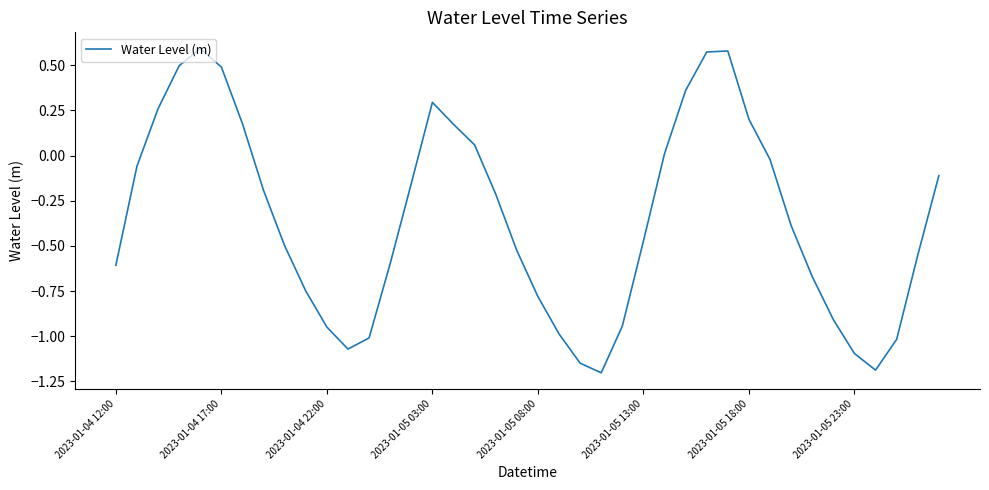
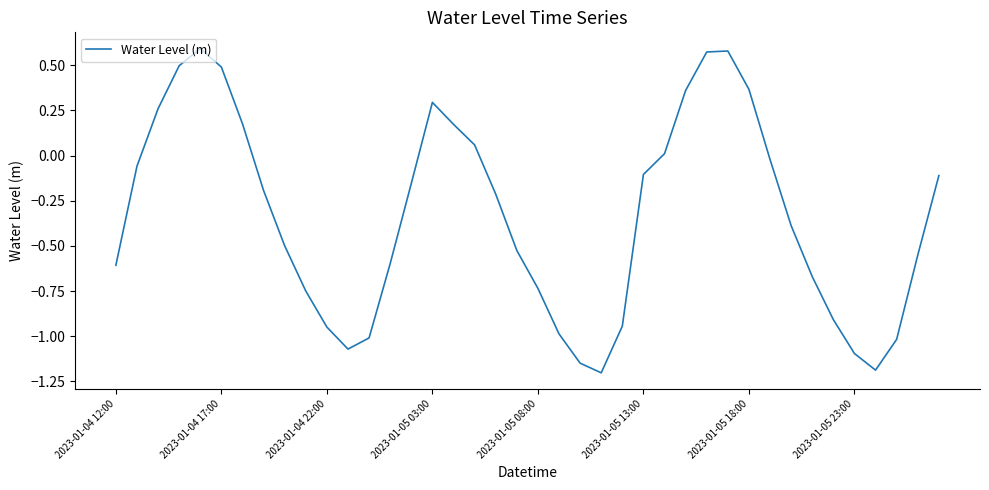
  {
    "2023-01-04 12:00": -0.61,
    "2023-01-04 17:00": 0.49,
    "2023-01-04 22:00": -0.95,
    "2023-01-05 03:00": 0.29,
-   "2023-01-05 08:00": -0.78,
-   "2023-01-05 13:00": -0.47,
-   "2023-01-05 18:00": 0.20,
+   "2023-01-05 08:00": -0.74,
+   "2023-01-05 13:00": -0.10,
+   "2023-01-05 18:00": 0.37,
    "2023-01-05 23:00": -1.10
  }
